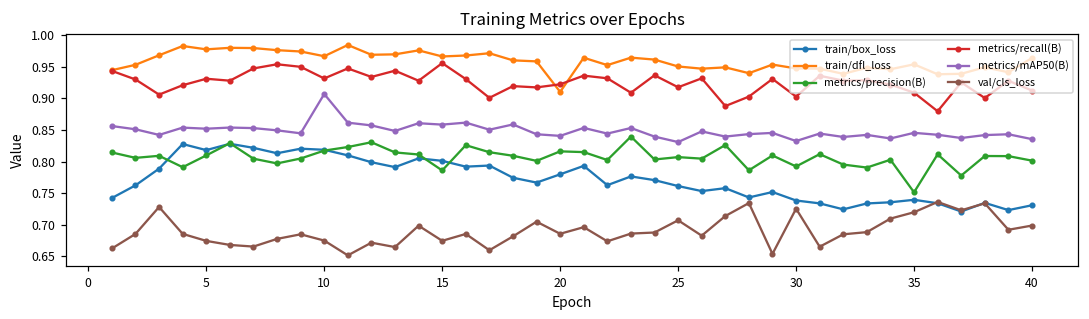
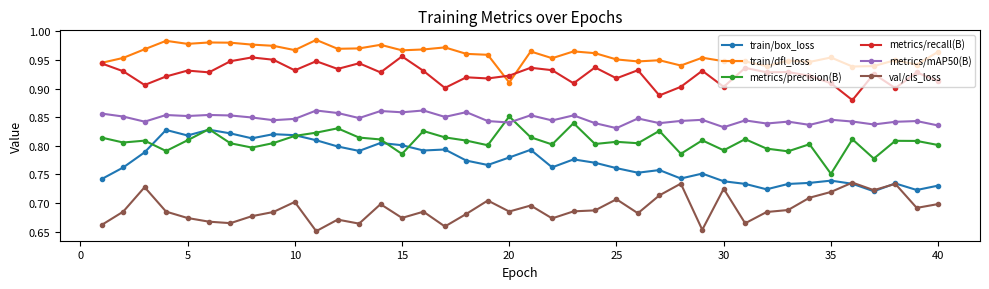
  {
    "train/box_loss": {
      "5": 0.82,
      "15": 0.80,
      "20": 0.78,
      "25": 0.76,
      "30": 0.74,
      "35": 0.74,
      "40": 0.73
    },
    "train/dfl_loss": {
      "5": 0.98,
      "10": 0.97,
      "15": 0.97,
      "20": 0.91,
      "25": 0.95
    },
    "metrics/precision(B)": {
      "5": 0.81,
      "15": 0.79,
-     "20": 0.82,
+     "20": 0.85,
      "25": 0.81,
      "30": 0.79,
      "35": 0.75,
      "40": 0.80
    },
    "metrics/recall(B)": {
      "5": 0.93,
      "10": 0.93,
      "15": 0.96,
      "20": 0.92,
      "25": 0.92
    },
    "metrics/mAP50(B)": {
      "5": 0.85,
-     "10": 0.91,
+     "10": 0.85,
      "15": 0.86,
      "20": 0.84,
      "25": 0.83,
      "30": 0.83,
      "35": 0.85,
      "40": 0.84
    },
    "val/cls_loss": {
      "5": 0.67,
-     "10": 0.67,
+     "10": 0.70,
      "15": 0.67,
      "20": 0.69,
      "25": 0.71,
      "30": 0.73,
      "35": 0.72,
      "40": 0.70
    }
  }
